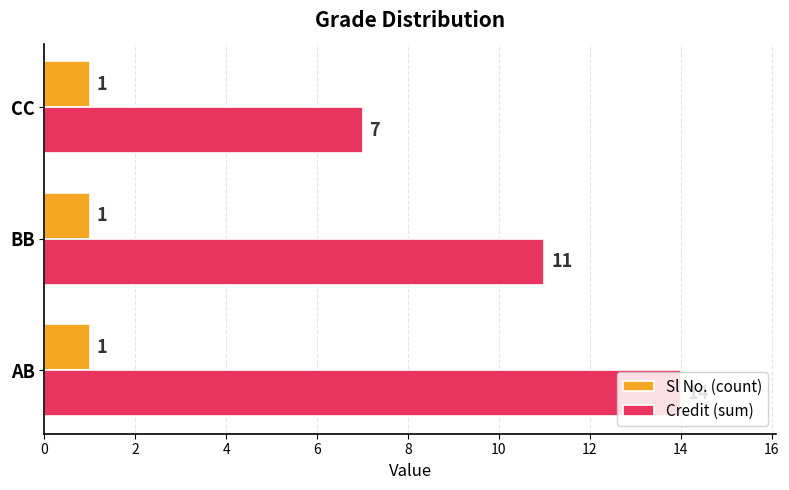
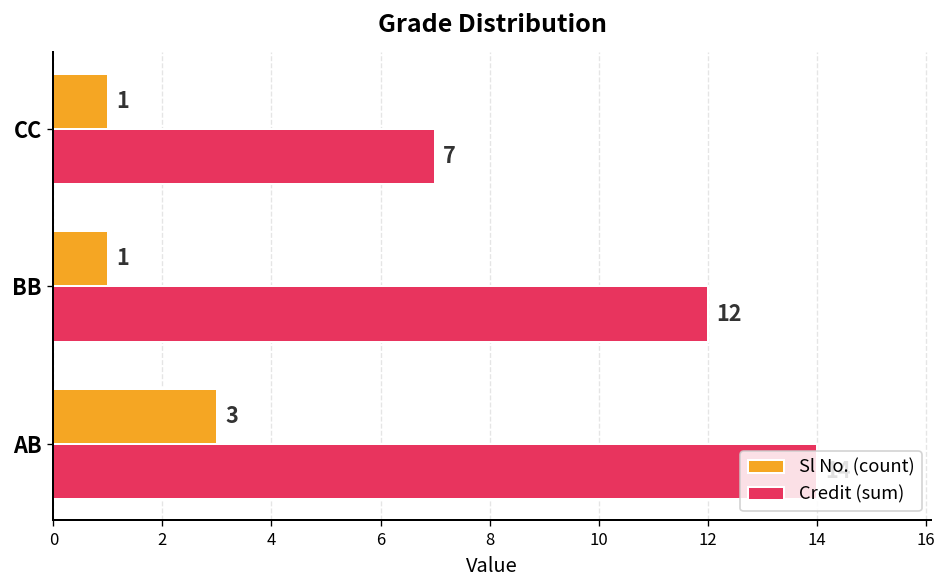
  {
    "Sl No. (count)": {
      "CC": 1,
      "BB": 1,
-     "AB": 1
+     "AB": 3
    },
    "Credit (sum)": {
      "CC": 7,
-     "BB": 11
+     "BB": 12
    }
  }
